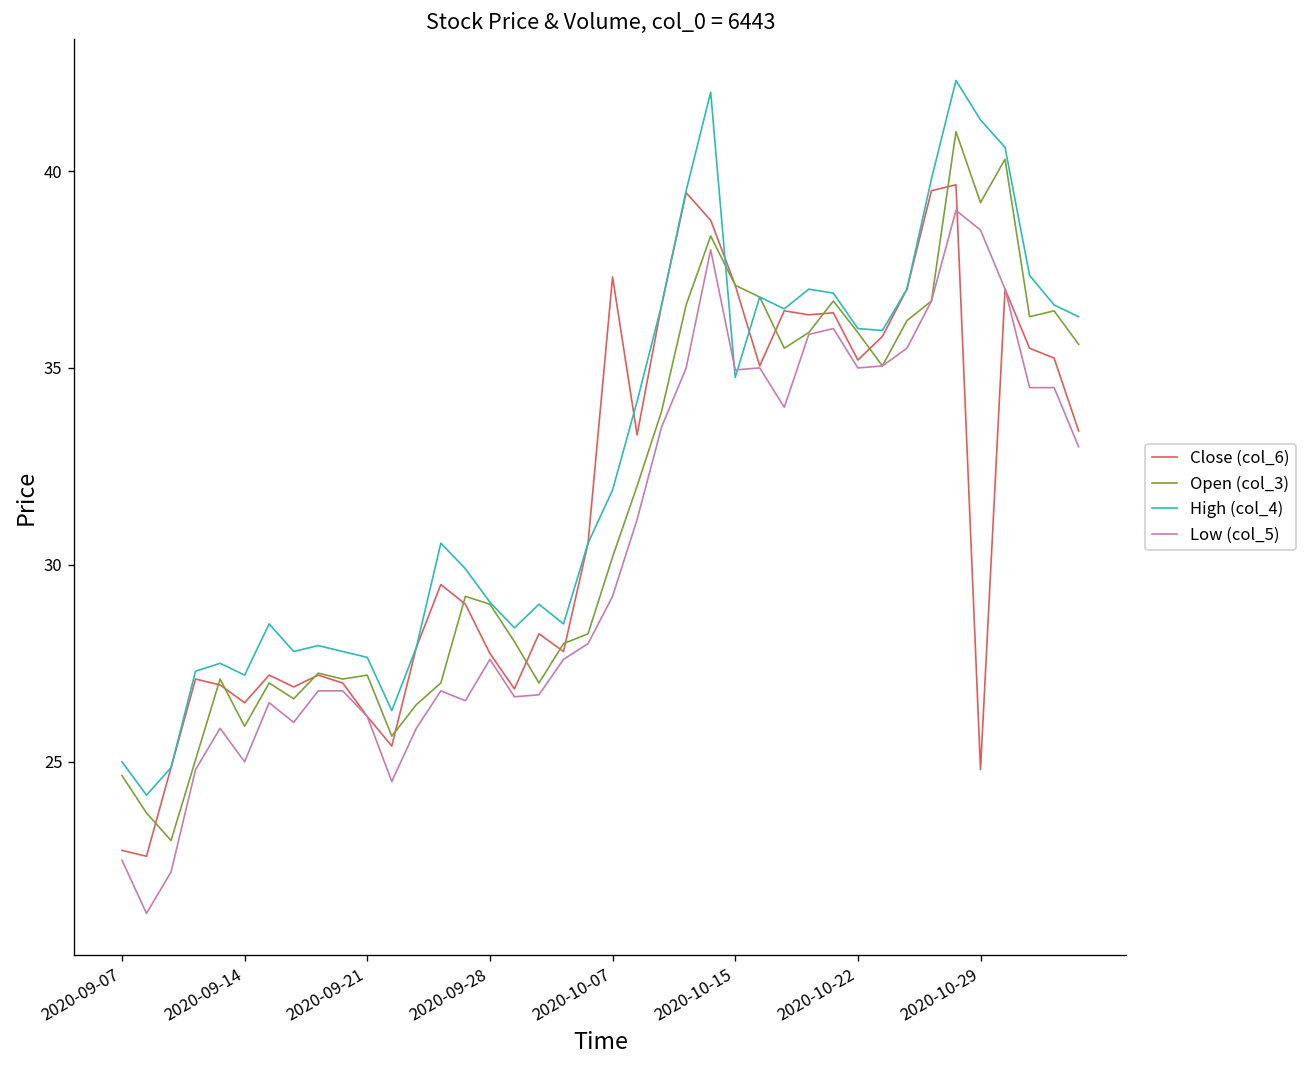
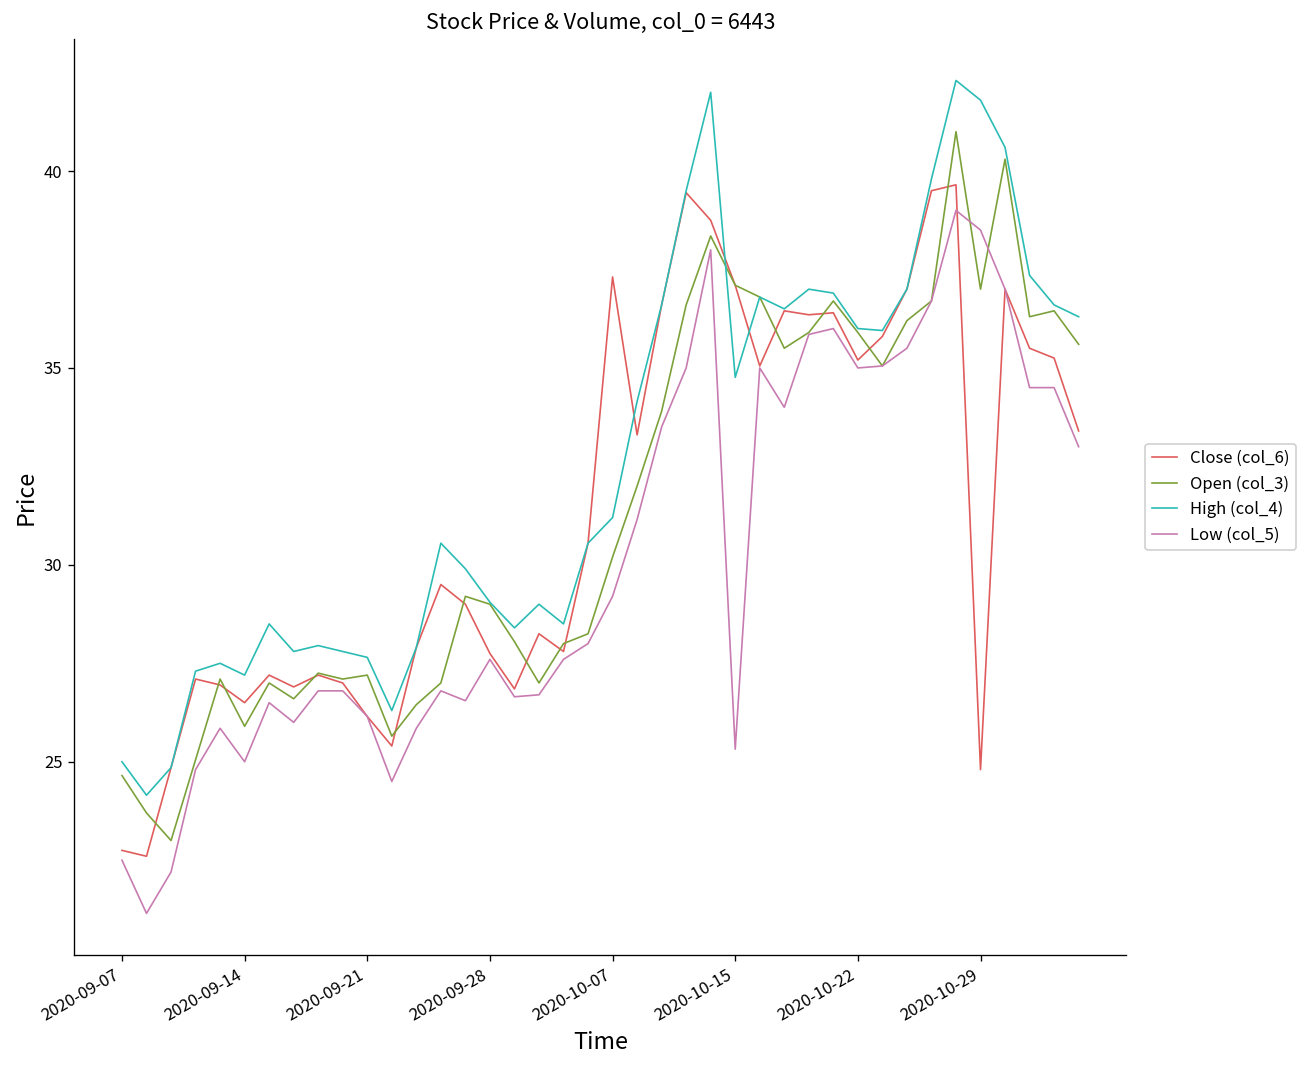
  {
    "Close (col_6)": {
      "2020-09-07": 22.8,
      "2020-09-14": 26.5,
      "2020-09-28": 27.8,
      "2020-10-07": 37.3,
      "2020-10-22": 35.2,
      "2020-10-29": 24.8
    },
    "Open (col_3)": {
      "2020-09-07": 24.7,
      "2020-09-14": 25.9,
      "2020-09-21": 27.2,
      "2020-10-07": 30.2,
      "2020-10-22": 35.9,
-     "2020-10-29": 39.2
+     "2020-10-29": 37.0
    },
    "High (col_4)": {
      "2020-09-07": 25.0,
      "2020-09-14": 27.2,
      "2020-09-21": 27.7,
-     "2020-10-07": 31.9,
+     "2020-10-07": 31.2,
      "2020-10-15": 34.8,
      "2020-10-22": 36.0,
-     "2020-10-29": 41.3
+     "2020-10-29": 41.8
    },
    "Low (col_5)": {
      "2020-09-07": 22.5,
      "2020-09-14": 25.0,
      "2020-09-28": 27.6,
      "2020-10-07": 29.2,
-     "2020-10-15": 35.0,
+     "2020-10-15": 25.3,
      "2020-10-22": 35.0,
      "2020-10-29": 38.5
    }
  }
